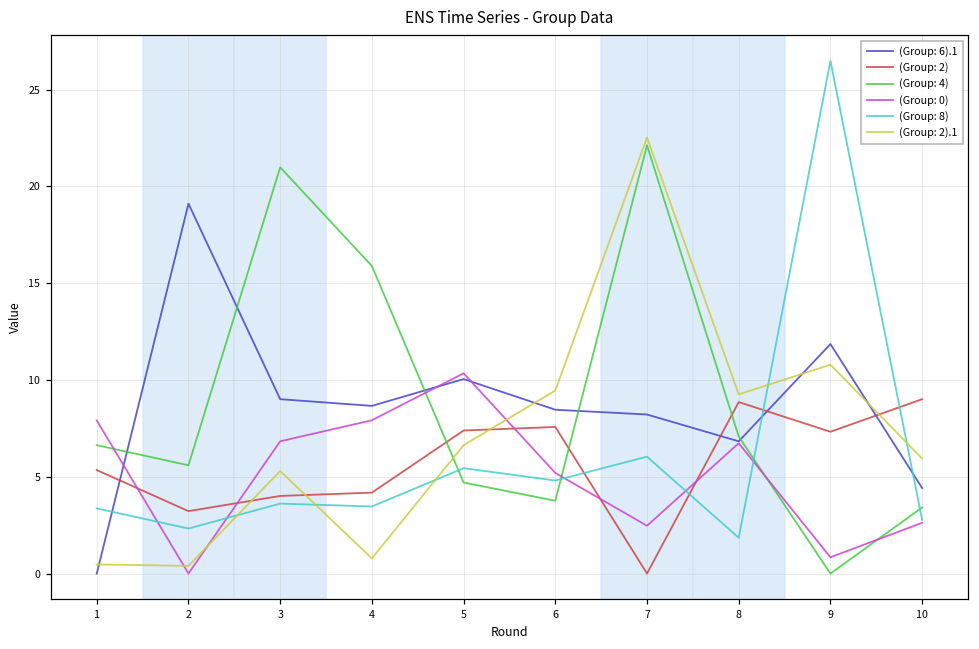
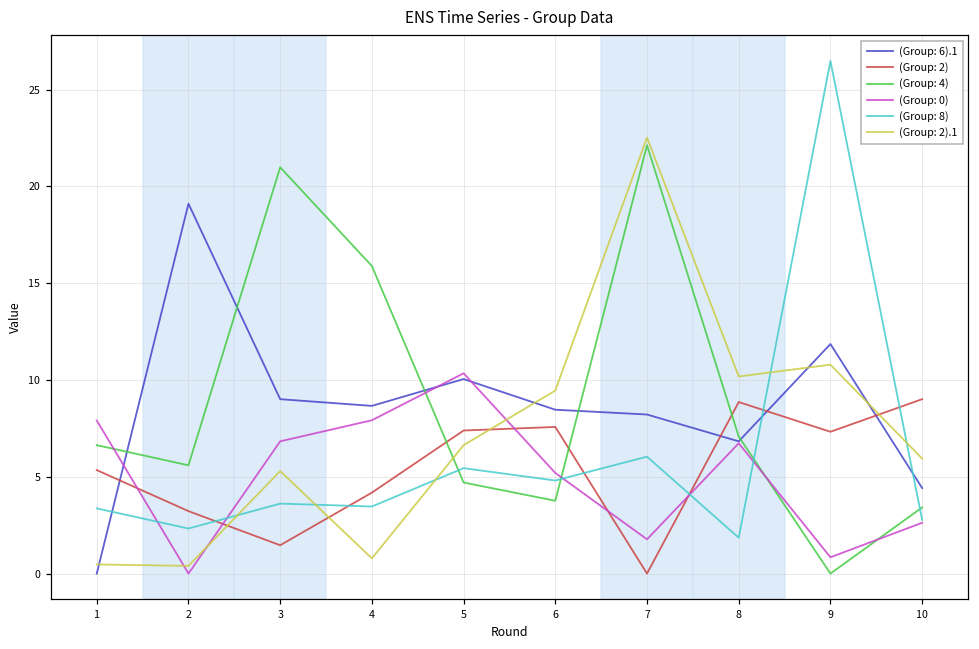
  {
    "(Group: 6).1": {
      "1": 0.0,
      "2": 19.1,
      "3": 9.0,
      "4": 8.7,
      "5": 10.0,
      "6": 8.5,
      "7": 8.2,
      "9": 11.9,
      "10": 4.4
    },
    "(Group: 2)": {
      "1": 5.3,
      "2": 3.2,
-     "3": 4.0,
+     "3": 1.5,
      "4": 4.2,
      "5": 7.4,
      "6": 7.6,
      "7": 0.0,
      "8": 8.9,
      "9": 7.3,
      "10": 9.0
    },
    "(Group: 4)": {
      "1": 6.6,
      "2": 5.6,
      "3": 21.0,
      "4": 15.9,
      "5": 4.7,
      "6": 3.8,
      "7": 22.1,
      "8": 7.1,
      "9": 0.0,
      "10": 3.4
    },
    "(Group: 0)": {
      "1": 7.9,
      "2": 0.0,
      "3": 6.8,
      "4": 7.9,
      "5": 10.3,
      "6": 5.2,
-     "7": 2.5,
+     "7": 1.8,
      "9": 0.8,
      "10": 2.6
    },
    "(Group: 8)": {
      "1": 3.4,
      "2": 2.3,
      "3": 3.6,
      "4": 3.5,
      "5": 5.4,
      "6": 4.8,
      "7": 6.0,
      "8": 1.8,
      "9": 26.5,
      "10": 2.8
    },
    "(Group: 2).1": {
      "1": 0.5,
      "2": 0.4,
      "3": 5.3,
      "4": 0.8,
      "5": 6.6,
      "6": 9.5,
      "7": 22.5,
-     "8": 9.3,
+     "8": 10.2,
      "9": 10.8,
      "10": 5.9
    }
  }
